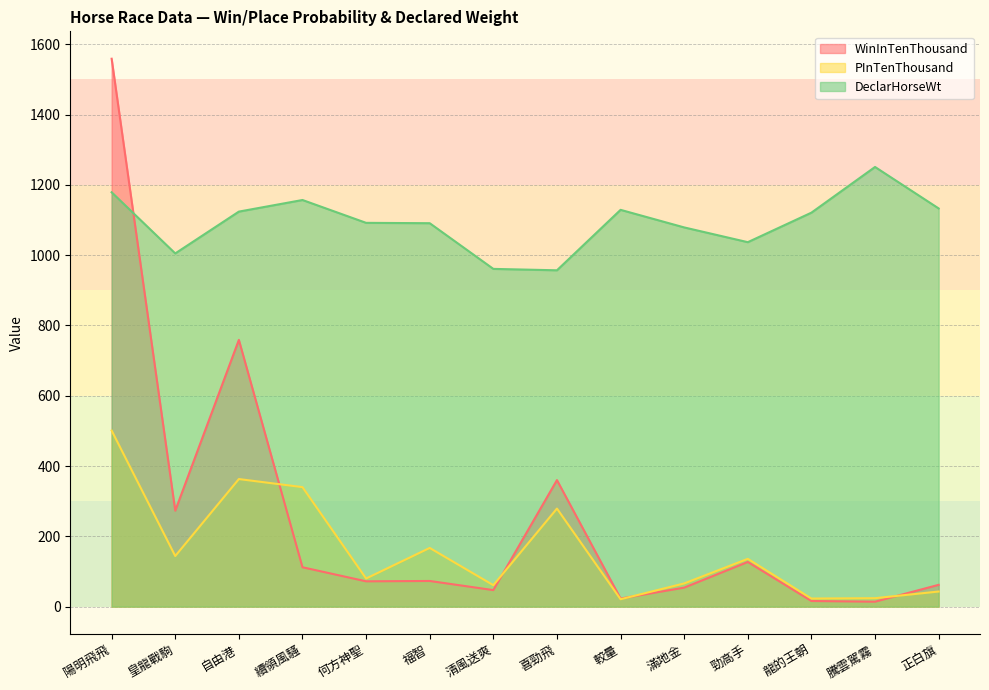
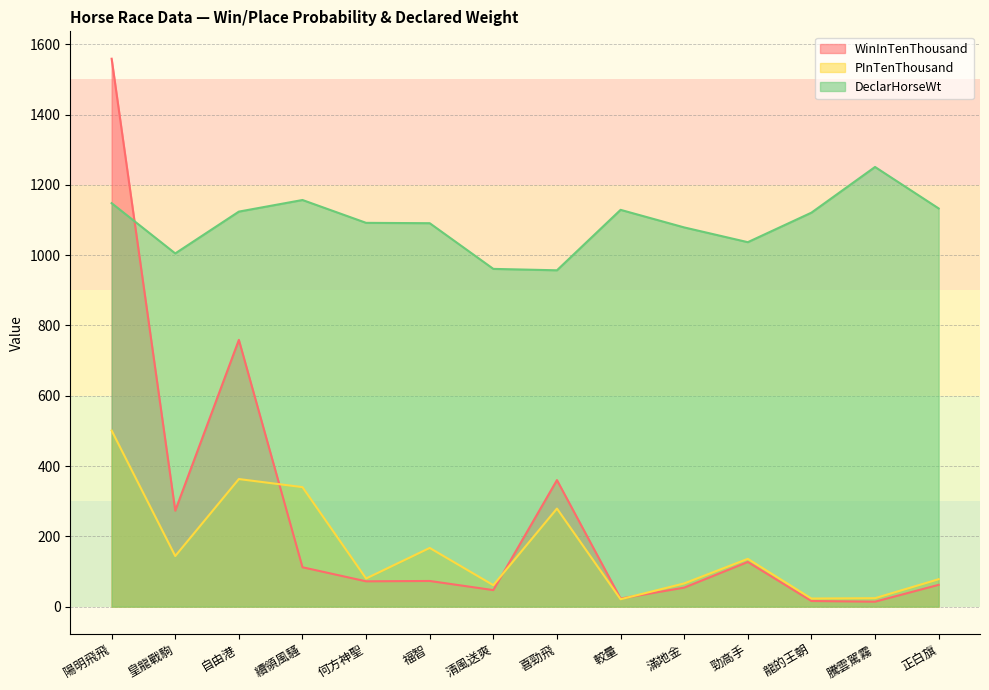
  {
    "WinInTenThousand": {
      "陽明飛飛": 1560,
      "皇龍戰駒": 270,
      "自由港": 760,
      "續領風騷": 110,
      "何方神聖": 70,
      "福智": 70,
      "清風送爽": 50,
      "喜勁飛": 360,
      "滿地金": 50,
      "勁高手": 130,
      "騰雲駕霧": 10,
      "正白旗": 60
    },
    "PInTenThousand": {
      "陽明飛飛": 500,
      "皇龍戰駒": 140,
      "自由港": 360,
      "續領風騷": 340,
      "何方神聖": 80,
      "福智": 170,
      "清風送爽": 60,
      "喜勁飛": 280,
      "滿地金": 70,
      "勁高手": 140,
      "騰雲駕霧": 20,
-     "正白旗": 40
+     "正白旗": 80
    },
    "DeclarHorseWt": {
-     "陽明飛飛": 1180,
+     "陽明飛飛": 1150,
      "皇龍戰駒": 1010,
      "自由港": 1120,
      "續領風騷": 1160,
      "何方神聖": 1090,
      "福智": 1090,
      "清風送爽": 960,
      "喜勁飛": 960,
      "較量": 1130,
      "滿地金": 1080,
      "勁高手": 1040,
      "龍的王朝": 1120,
      "騰雲駕霧": 1250,
      "正白旗": 1130
    }
  }
